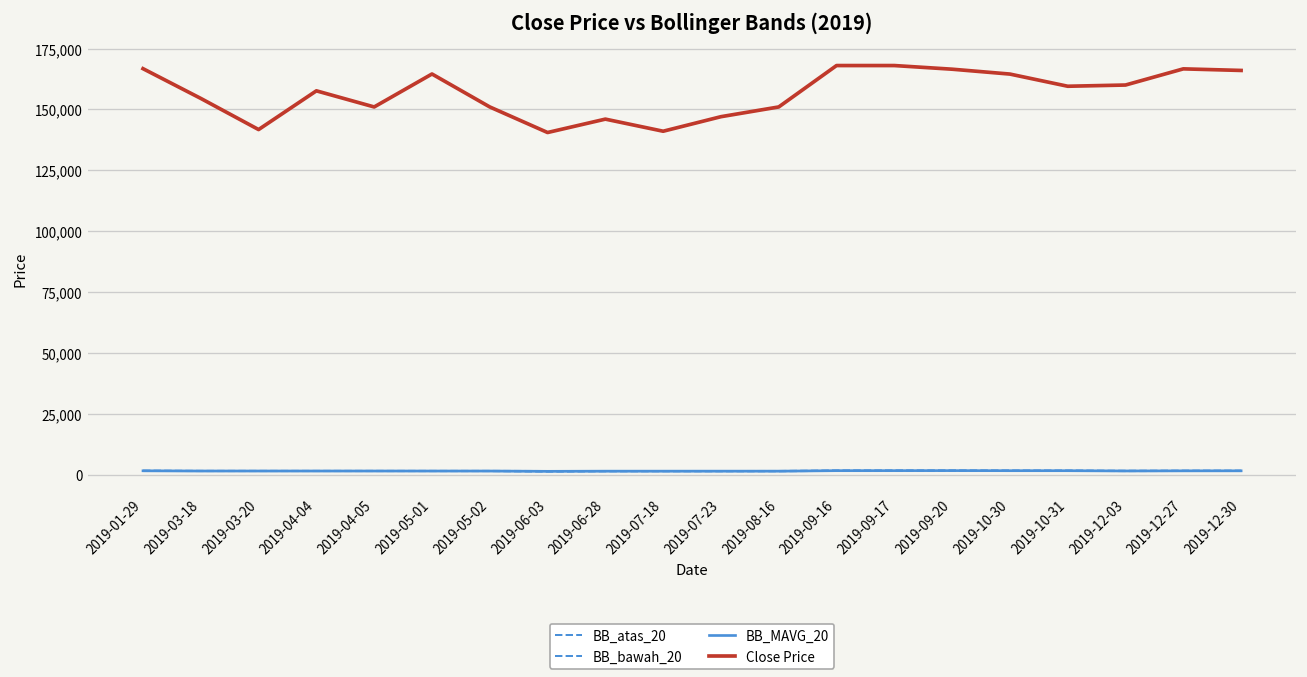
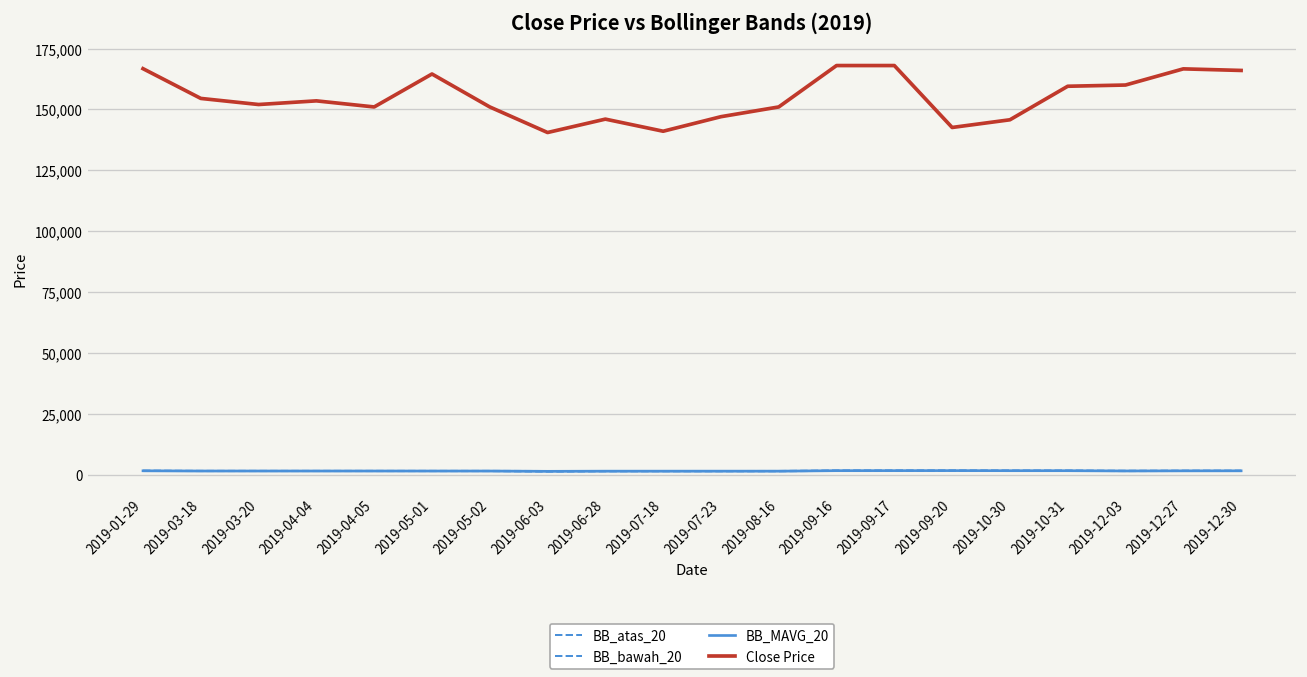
  {
    "Close Price": {
      "2019-01-29": "167,000",
      "2019-03-18": "155,000",
-     "2019-03-20": "142,000",
-     "2019-04-04": "158,000",
+     "2019-03-20": "152,000",
+     "2019-04-04": "154,000",
      "2019-04-05": "151,000",
      "2019-05-01": "165,000",
      "2019-05-02": "151,000",
      "2019-06-03": "141,000",
      "2019-06-28": "146,000",
      "2019-07-18": "141,000",
      "2019-07-23": "147,000",
      "2019-08-16": "151,000",
      "2019-09-16": "168,000",
      "2019-09-17": "168,000",
-     "2019-09-20": "167,000",
-     "2019-10-30": "165,000",
+     "2019-09-20": "143,000",
+     "2019-10-30": "146,000",
      "2019-10-31": "160,000",
      "2019-12-03": "160,000",
      "2019-12-27": "167,000",
      "2019-12-30": "166,000"
    }
  }
